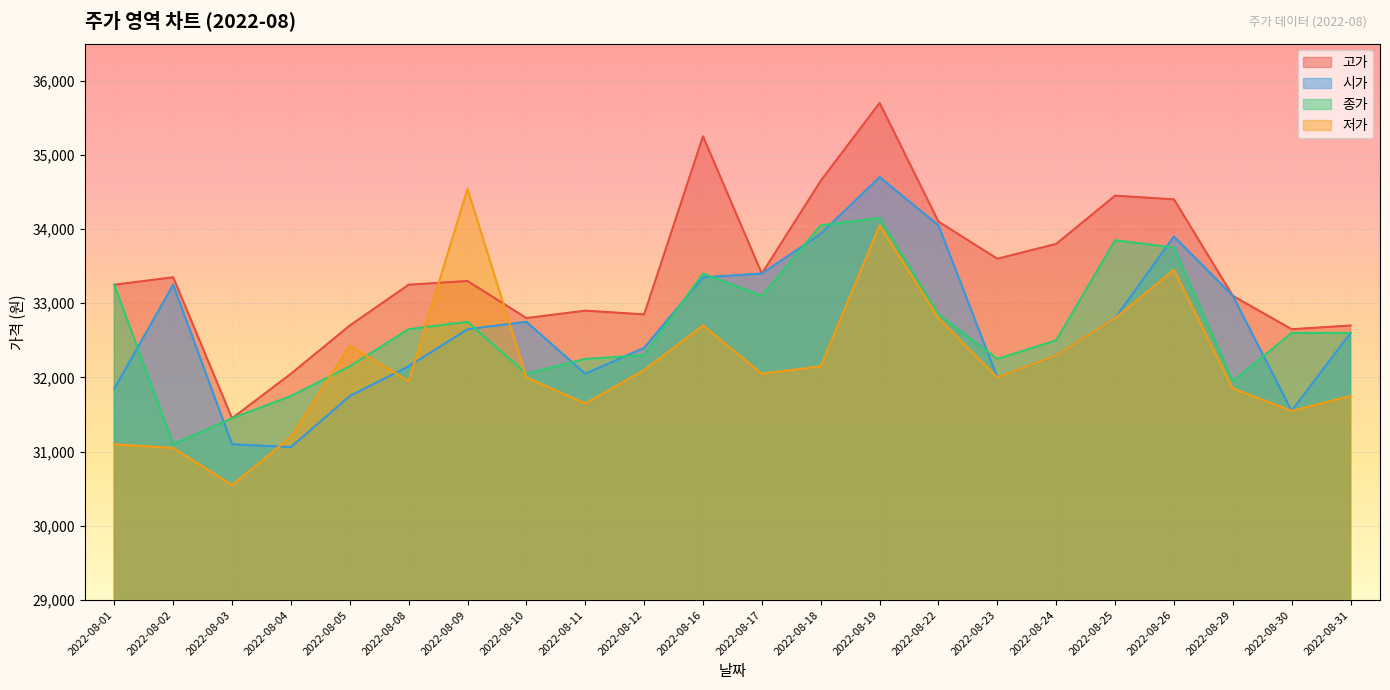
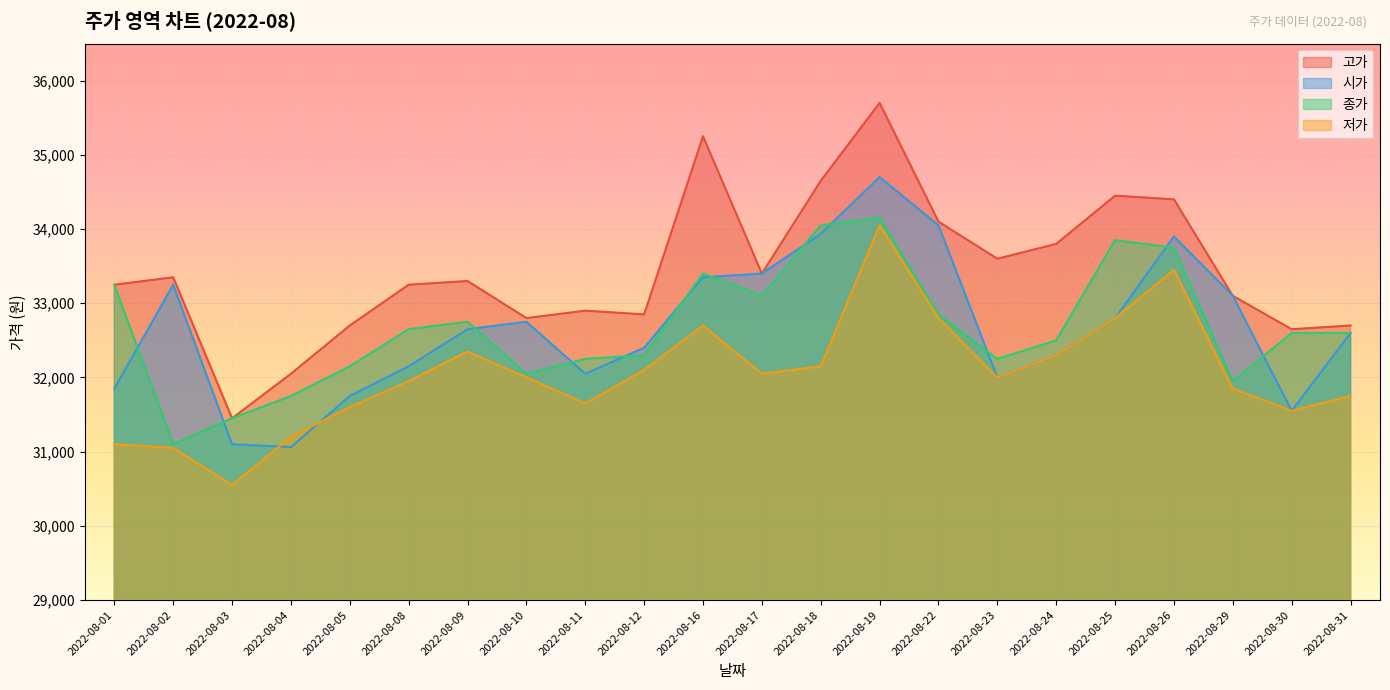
  {
    "고가": {
      "2022-08-02": "33,400",
      "2022-08-04": "32,100",
      "2022-08-05": "32,700",
      "2022-08-08": "33,300",
      "2022-08-09": "33,300",
      "2022-08-10": "32,800",
      "2022-08-11": "32,900",
      "2022-08-12": "32,900",
      "2022-08-16": "35,300",
      "2022-08-18": "34,700",
      "2022-08-19": "35,700",
      "2022-08-22": "34,100",
      "2022-08-23": "33,600",
      "2022-08-24": "33,800",
      "2022-08-25": "34,500",
      "2022-08-26": "34,400",
      "2022-08-30": "32,700",
      "2022-08-31": "32,700"
    },
    "시가": {
      "2022-08-01": "31,900",
      "2022-08-02": "33,300",
      "2022-08-03": "31,100",
      "2022-08-04": "31,100",
      "2022-08-05": "31,800",
      "2022-08-08": "32,200",
      "2022-08-09": "32,700",
      "2022-08-10": "32,800",
      "2022-08-11": "32,100",
      "2022-08-12": "32,400",
      "2022-08-16": "33,400",
      "2022-08-18": "33,900",
      "2022-08-19": "34,700",
      "2022-08-22": "34,100",
      "2022-08-26": "33,900"
    },
    "종가": {
      "2022-08-02": "31,100",
      "2022-08-04": "31,800",
      "2022-08-05": "32,200",
      "2022-08-08": "32,700",
      "2022-08-09": "32,800",
      "2022-08-10": "32,100",
      "2022-08-11": "32,300",
      "2022-08-12": "32,300",
      "2022-08-16": "33,400",
      "2022-08-17": "33,100",
      "2022-08-18": "34,100",
      "2022-08-19": "34,200",
      "2022-08-22": "32,900",
      "2022-08-23": "32,300",
      "2022-08-24": "32,500",
      "2022-08-25": "33,900",
      "2022-08-26": "33,800",
      "2022-08-29": "32,000",
      "2022-08-30": "32,600"
    },
    "저가": {
      "2022-08-01": "31,100",
      "2022-08-02": "31,100",
      "2022-08-03": "30,600",
      "2022-08-04": "31,200",
-     "2022-08-05": "32,400",
+     "2022-08-05": "31,600",
      "2022-08-08": "32,000",
-     "2022-08-09": "34,500",
+     "2022-08-09": "32,400",
      "2022-08-10": "32,000",
      "2022-08-11": "31,700",
      "2022-08-12": "32,100",
      "2022-08-16": "32,700",
      "2022-08-17": "32,100",
      "2022-08-18": "32,200",
      "2022-08-19": "34,100",
      "2022-08-22": "32,800",
      "2022-08-26": "33,500",
      "2022-08-29": "31,900",
      "2022-08-31": "31,800"
    }
  }
